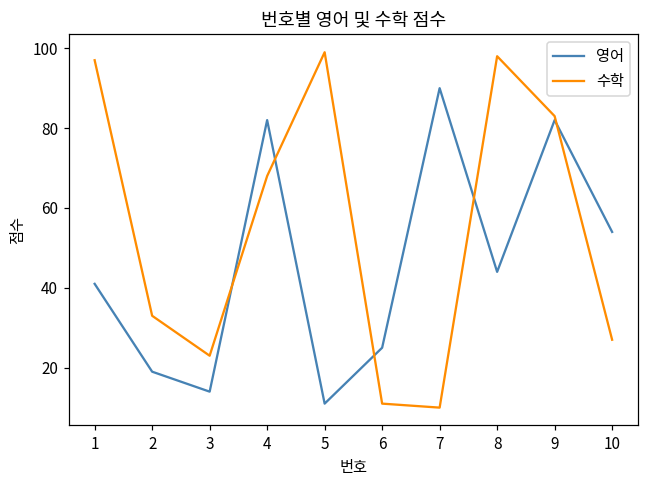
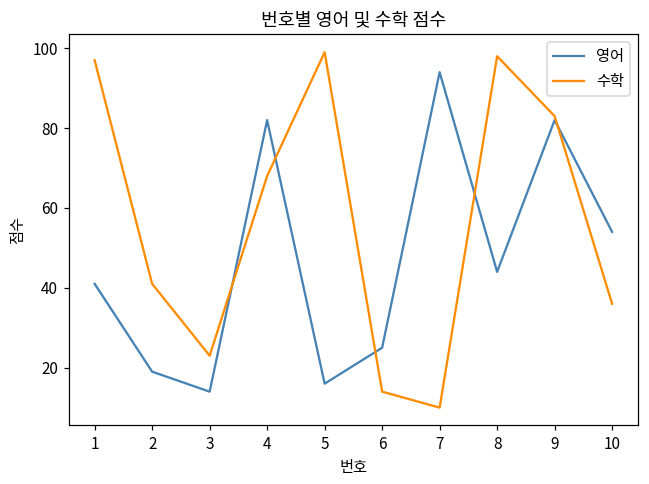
  {
    "영어": {
      "1": 41,
      "2": 19,
      "3": 14,
      "4": 82,
-     "5": 11,
+     "5": 16,
      "6": 25,
-     "7": 90,
+     "7": 94,
      "8": 44,
      "9": 82,
      "10": 54
    },
    "수학": {
      "1": 97,
-     "2": 33,
+     "2": 41,
      "3": 23,
      "4": 68,
      "5": 99,
-     "6": 11,
+     "6": 14,
      "7": 10,
      "8": 98,
      "9": 83,
-     "10": 27
+     "10": 36
    }
  }
